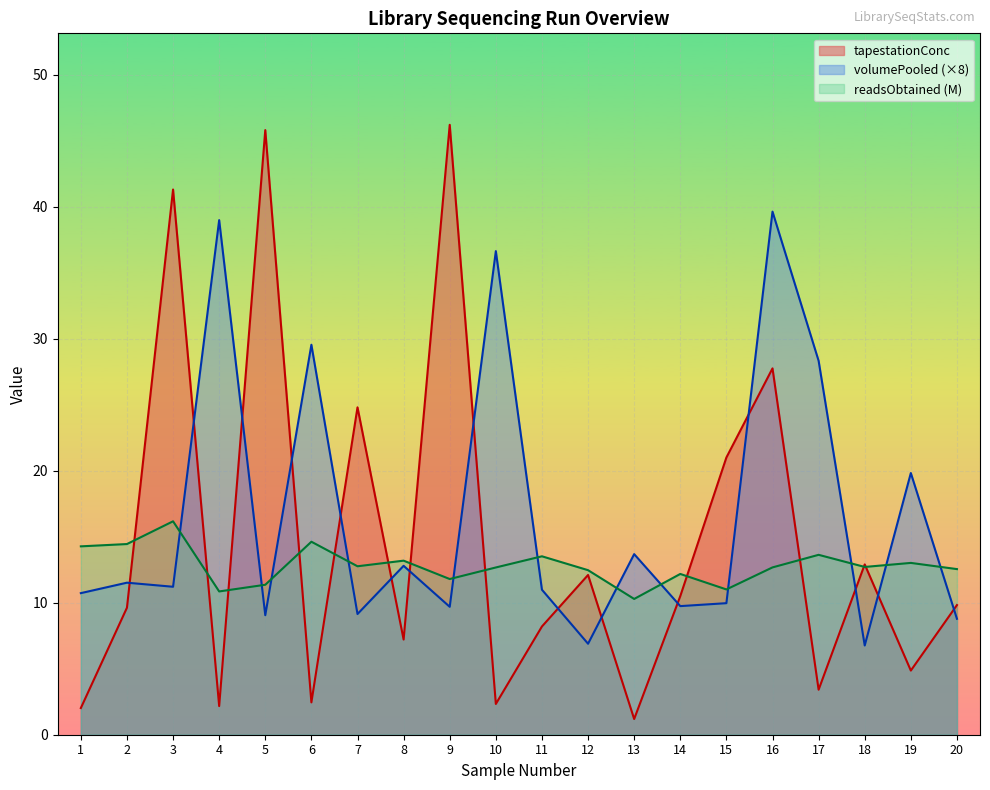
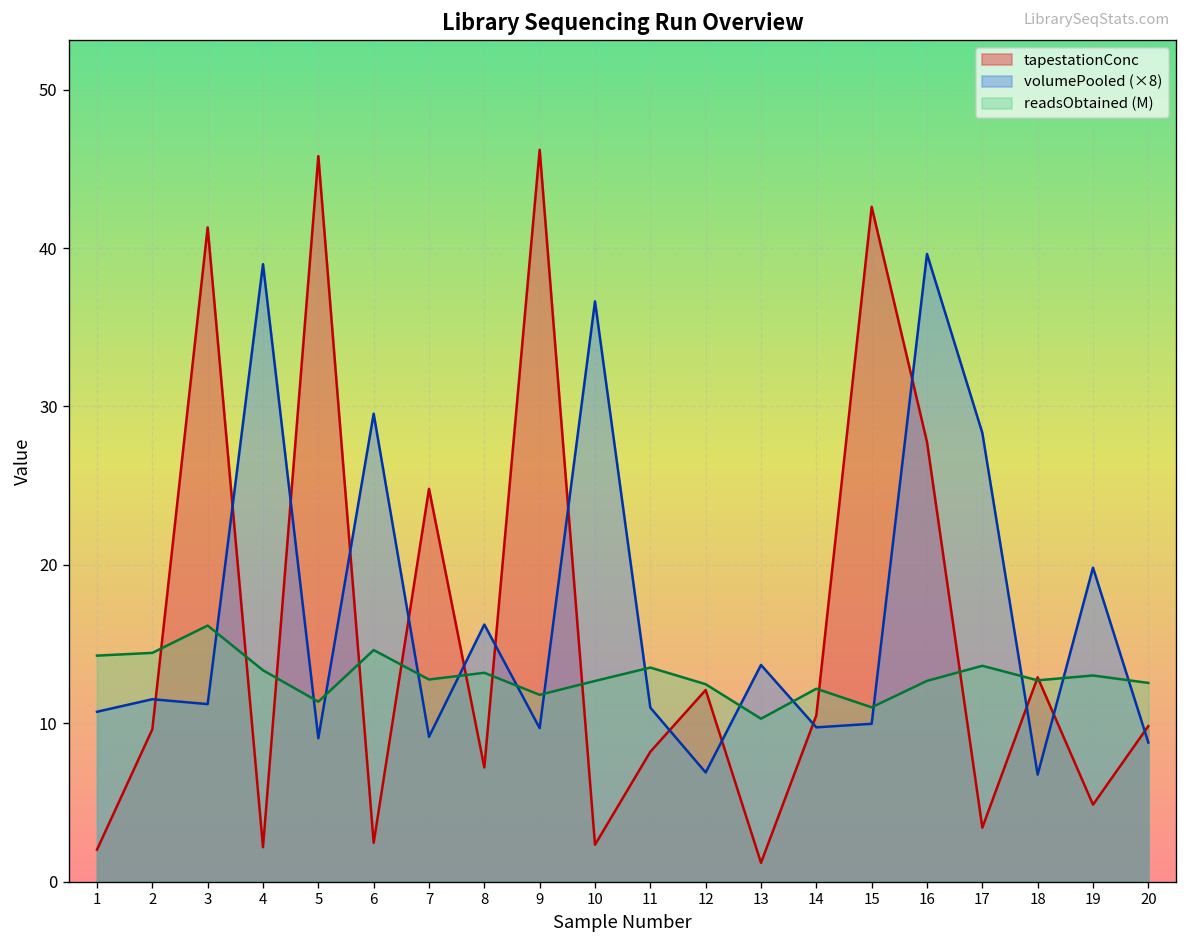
  {
    "tapestationConc": {
      "1": 2.0,
      "2": 9.6,
      "3": 41.3,
      "4": 2.2,
      "5": 45.8,
      "6": 2.5,
      "7": 24.8,
      "8": 7.2,
      "9": 46.2,
      "10": 2.3,
      "11": 8.2,
      "12": 12.1,
      "13": 1.2,
      "14": 10.5,
-     "15": 21.0,
+     "15": 42.6,
      "16": 27.8,
      "17": 3.4,
      "19": 4.9,
      "20": 9.8
    },
    "volumePooled (×8)": {
      "1": 10.7,
      "2": 11.5,
      "3": 11.2,
      "4": 39.0,
      "5": 9.1,
      "6": 29.5,
      "7": 9.1,
-     "8": 12.8,
+     "8": 16.2,
      "9": 9.7,
      "10": 36.6,
      "11": 11.0,
      "12": 6.9,
      "13": 13.7,
      "14": 9.7,
      "15": 10.0,
      "16": 39.6,
      "17": 28.3,
      "18": 6.8,
      "19": 19.8,
      "20": 8.8
    },
    "readsObtained (M)": {
      "1": 14.3,
      "2": 14.4,
      "3": 16.2,
-     "4": 10.9,
+     "4": 13.3,
      "5": 11.4,
      "6": 14.6,
      "7": 12.8,
      "8": 13.2,
      "9": 11.8,
      "10": 12.7,
      "11": 13.5,
      "12": 12.5,
      "13": 10.3,
      "14": 12.2,
      "15": 11.0,
      "16": 12.7,
      "17": 13.6,
      "19": 13.0,
      "20": 12.5
    }
  }
